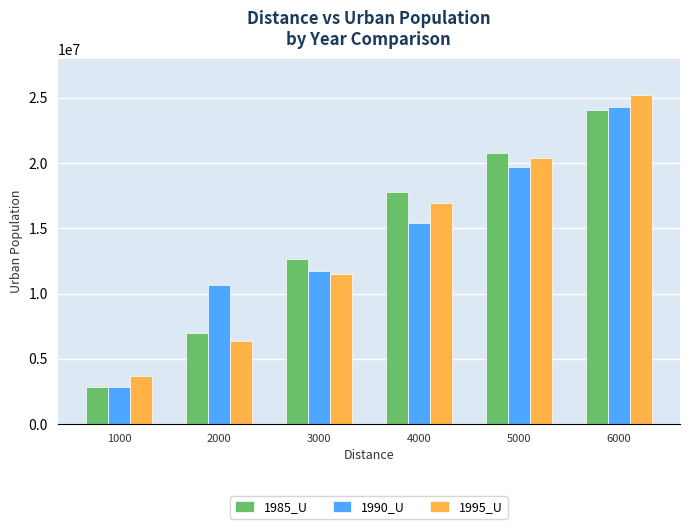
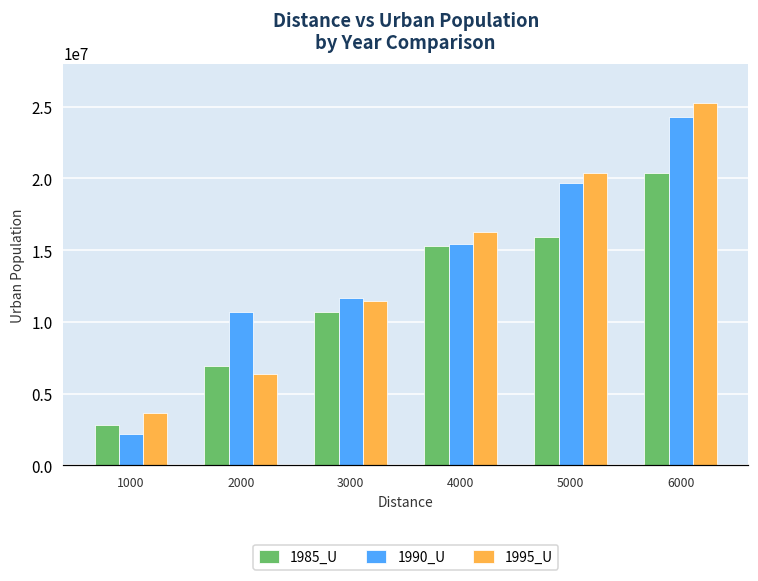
  {
    "1985_U": {
      "1000": 2800000,
      "2000": 6900000,
-     "3000": 12700000,
-     "4000": 17700000,
-     "5000": 20800000,
-     "6000": 24100000
+     "3000": 10700000,
+     "4000": 15300000,
+     "5000": 15900000,
+     "6000": 20300000
    },
    "1990_U": {
-     "1000": 2800000,
+     "1000": 2200000,
      "2000": 10700000,
      "3000": 11700000,
      "4000": 15400000,
      "5000": 19700000,
      "6000": 24300000
    },
    "1995_U": {
      "1000": 3700000,
      "2000": 6400000,
      "3000": 11500000,
-     "4000": 16900000,
+     "4000": 16300000,
      "5000": 20400000,
      "6000": 25200000
    }
  }
